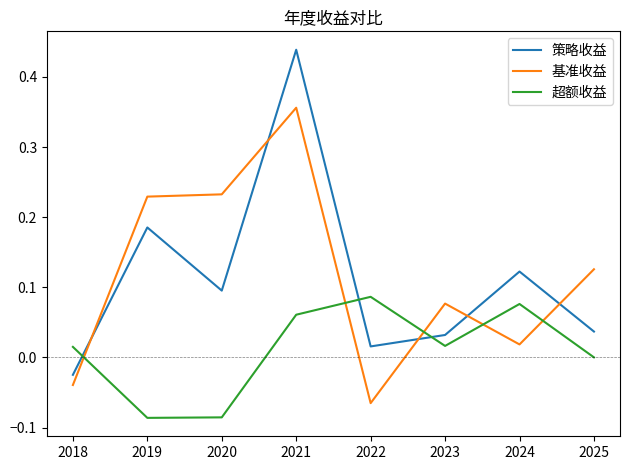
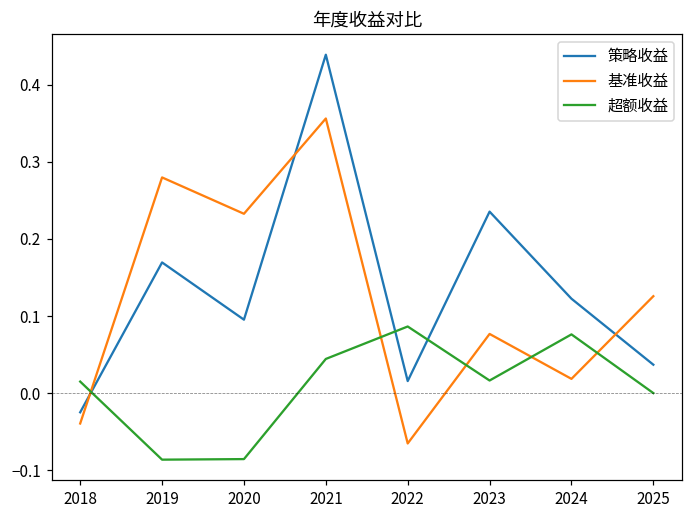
  {
    "策略收益": {
      "2018": -0.02,
-     "2019": 0.19,
+     "2019": 0.17,
      "2020": 0.10,
      "2021": 0.44,
      "2022": 0.02,
-     "2023": 0.03,
+     "2023": 0.24,
      "2024": 0.12,
      "2025": 0.04
    },
    "基准收益": {
      "2018": -0.04,
-     "2019": 0.23,
+     "2019": 0.28,
      "2020": 0.23,
      "2021": 0.36,
      "2022": -0.07,
      "2023": 0.08,
      "2024": 0.02,
      "2025": 0.13
    },
    "超额收益": {
      "2018": 0.02,
      "2019": -0.09,
      "2020": -0.09,
-     "2021": 0.06,
+     "2021": 0.04,
      "2022": 0.09,
      "2023": 0.02,
      "2024": 0.08,
      "2025": 0.00
    }
  }
